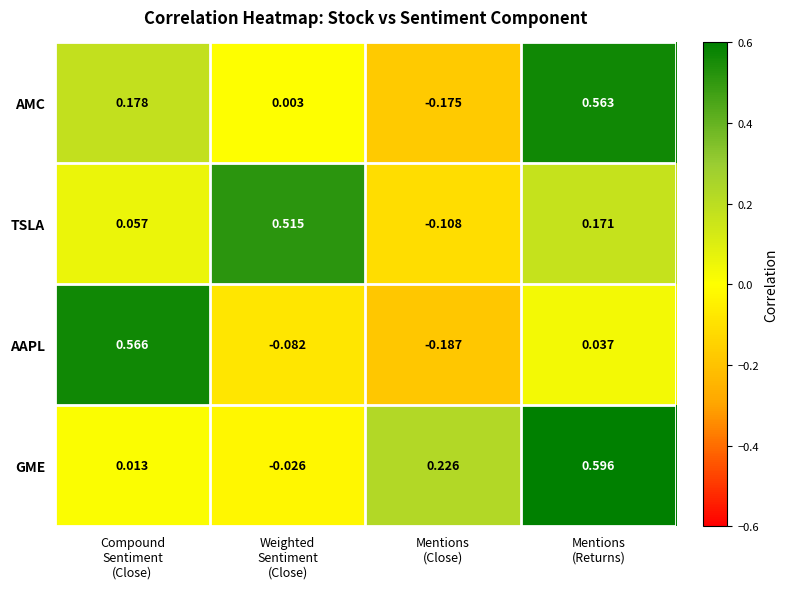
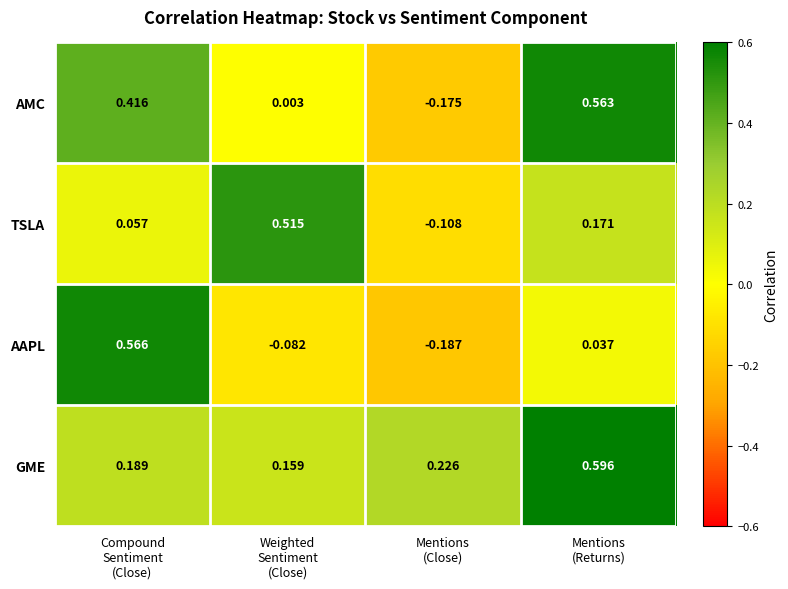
  {
    "AMC": {
-     "Compound Sentiment (Close)": 0.178,
+     "Compound Sentiment (Close)": 0.416,
      "Weighted Sentiment (Close)": 0.003,
      "Mentions (Close)": -0.175,
      "Mentions (Returns)": 0.563
    },
    "TSLA": {
      "Compound Sentiment (Close)": 0.057,
      "Weighted Sentiment (Close)": 0.515,
      "Mentions (Close)": -0.108,
      "Mentions (Returns)": 0.171
    },
    "AAPL": {
      "Compound Sentiment (Close)": 0.566,
      "Weighted Sentiment (Close)": -0.082,
      "Mentions (Close)": -0.187,
      "Mentions (Returns)": 0.037
    },
    "GME": {
-     "Compound Sentiment (Close)": 0.013,
-     "Weighted Sentiment (Close)": -0.026,
+     "Compound Sentiment (Close)": 0.189,
+     "Weighted Sentiment (Close)": 0.159,
      "Mentions (Close)": 0.226,
      "Mentions (Returns)": 0.596
    }
  }
